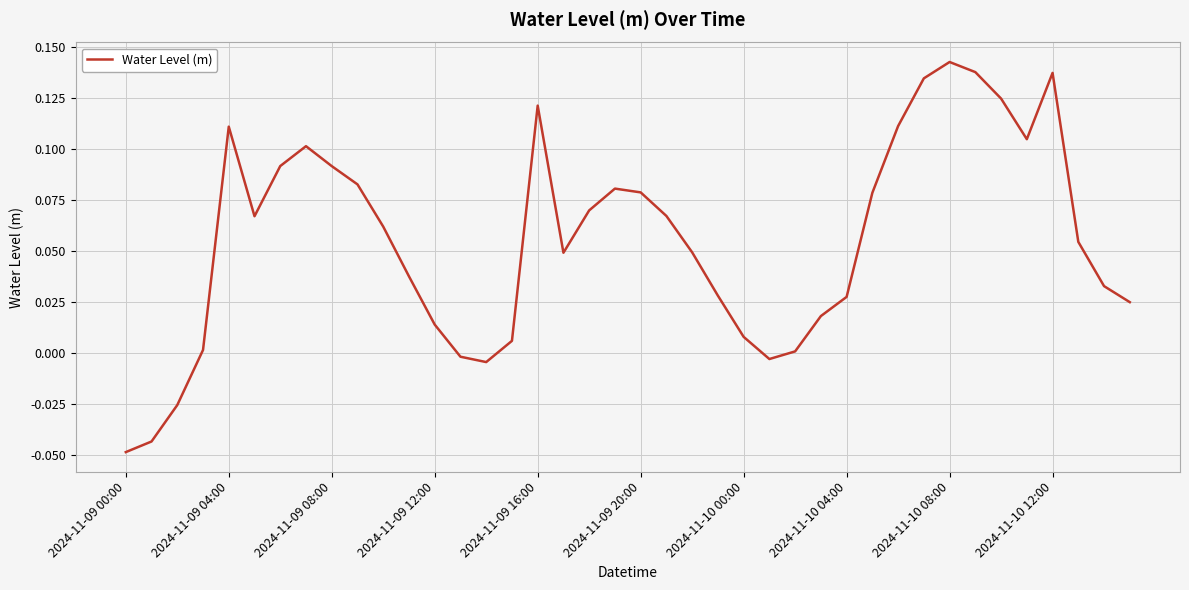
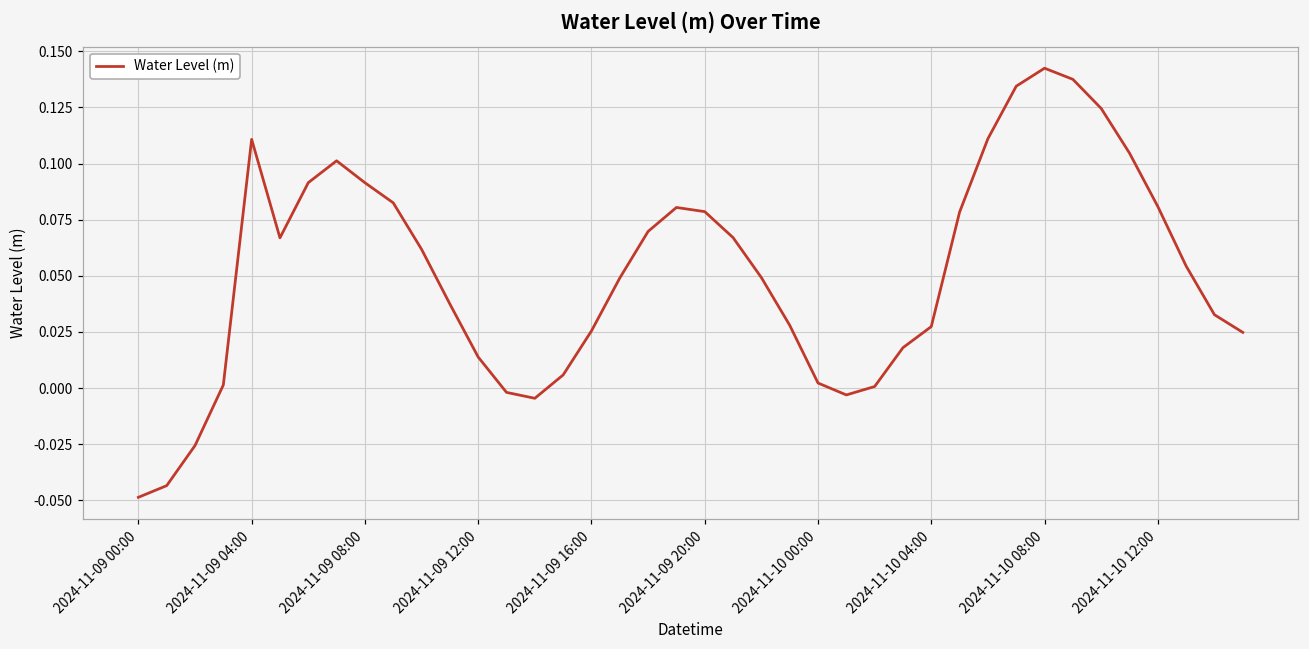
  {
    "2024-11-09 00:00": -0.049,
    "2024-11-09 04:00": 0.111,
    "2024-11-09 08:00": 0.091,
    "2024-11-09 12:00": 0.014,
-   "2024-11-09 16:00": 0.121,
+   "2024-11-09 16:00": 0.025,
    "2024-11-09 20:00": 0.079,
-   "2024-11-10 00:00": 0.008,
+   "2024-11-10 00:00": 0.002,
    "2024-11-10 04:00": 0.027,
    "2024-11-10 08:00": 0.143,
-   "2024-11-10 12:00": 0.137
+   "2024-11-10 12:00": 0.081
  }
